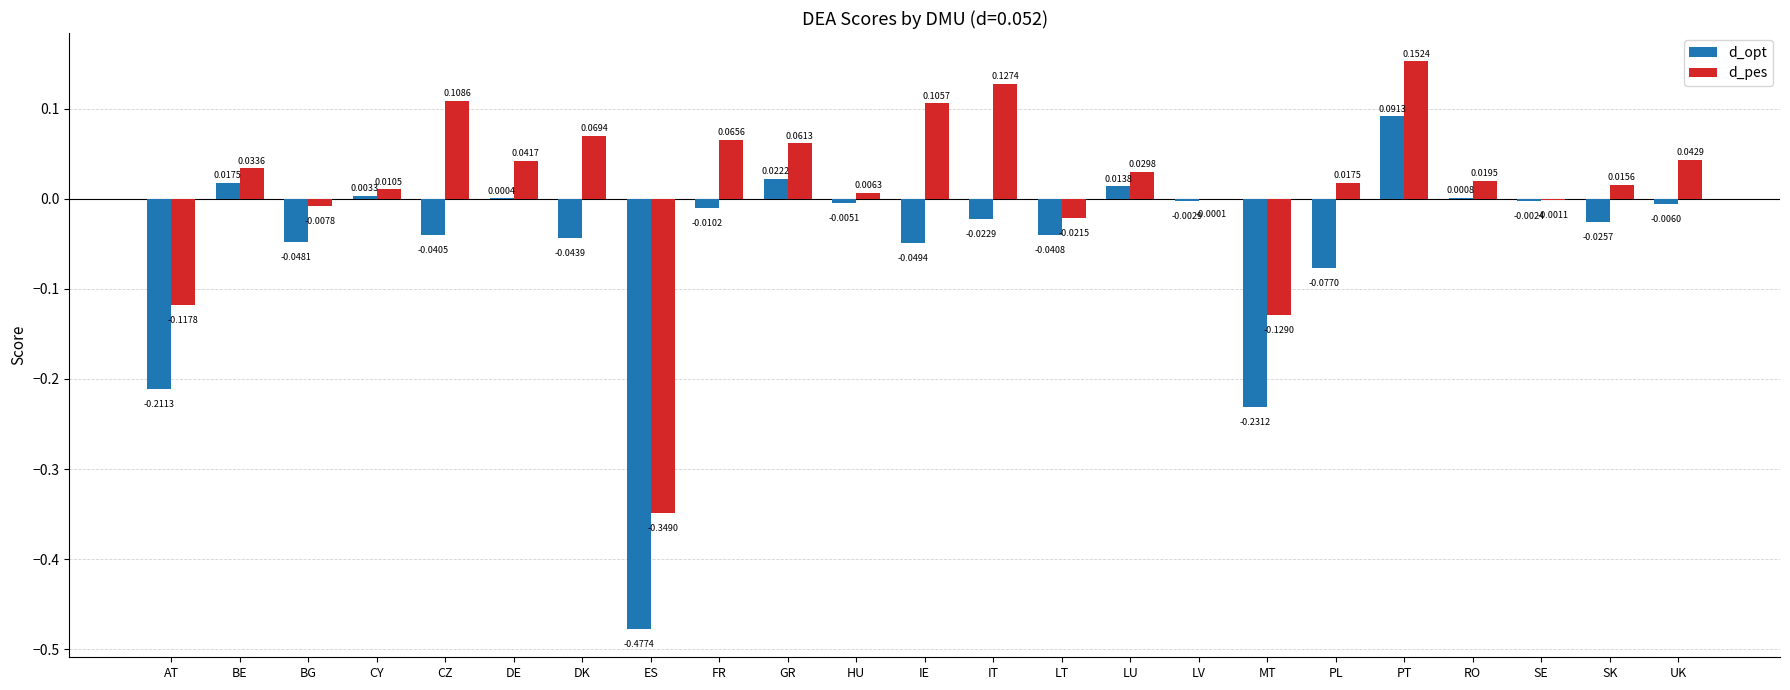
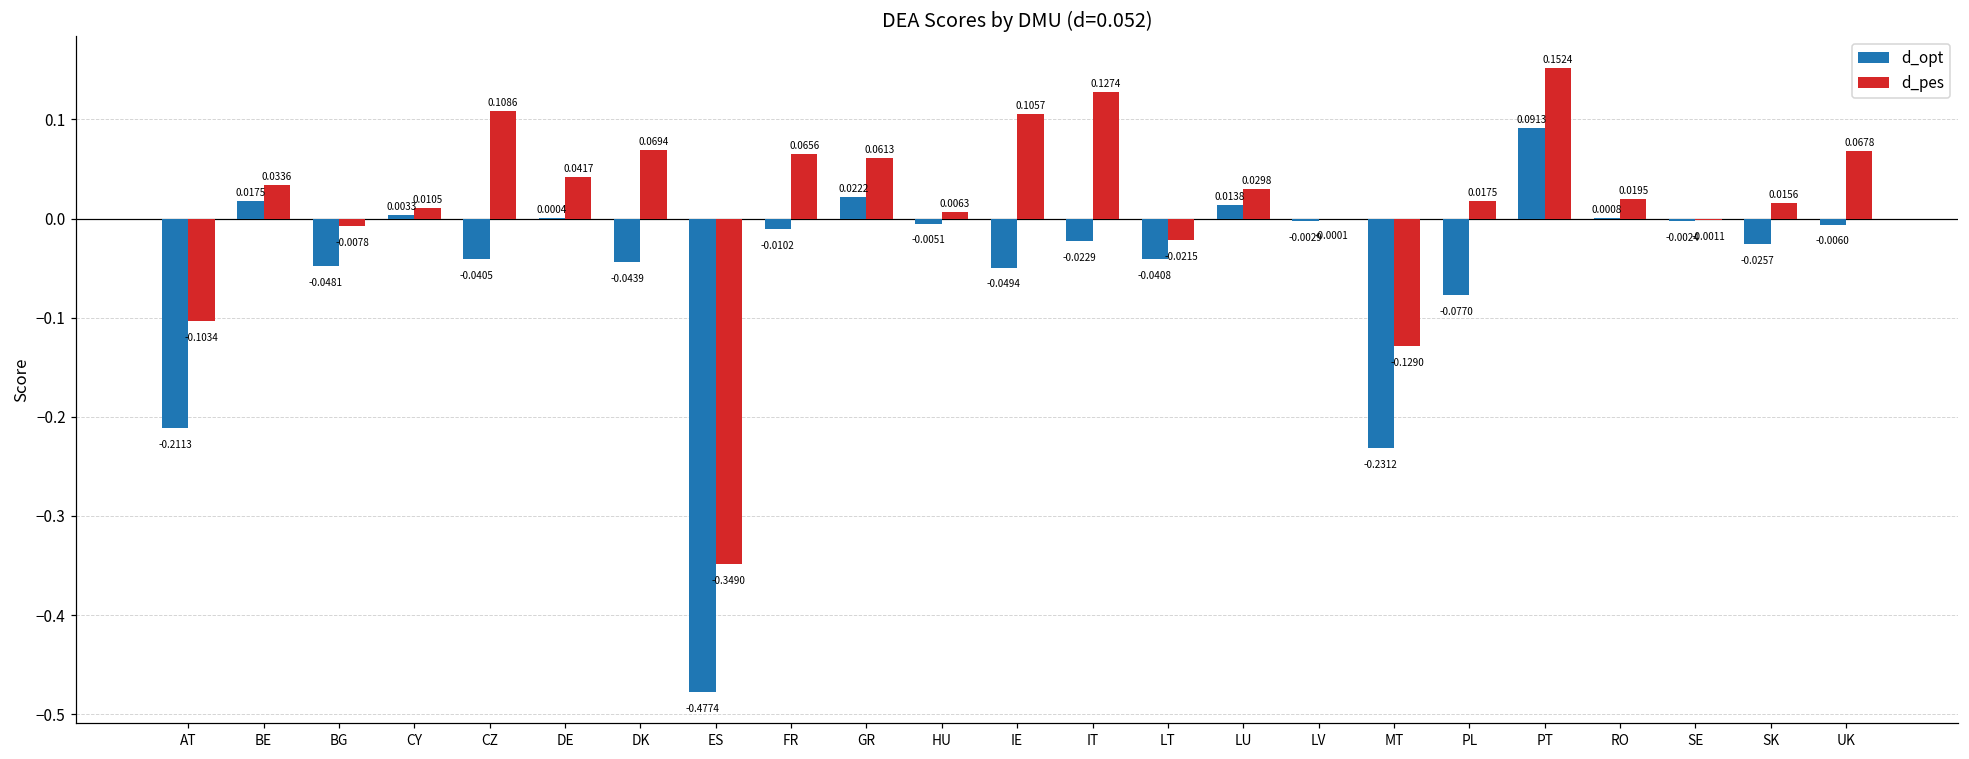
  {
    "d_opt": {
      "AT": -0.2113,
      "BE": 0.0175,
      "BG": -0.0481,
      "CY": 0.0033,
      "CZ": -0.0405,
      "DE": 0.0004,
      "DK": -0.0439,
      "ES": -0.4774,
      "FR": -0.0102,
      "GR": 0.0222,
      "HU": -0.0051,
      "IE": -0.0494,
      "IT": -0.0229,
      "LT": -0.0408,
      "LU": 0.0138,
      "MT": -0.2312,
      "PL": -0.0770,
      "PT": 0.0913,
      "RO": 0.0008,
      "SK": -0.0257,
      "UK": -0.0060
    },
    "d_pes": {
-     "AT": -0.1178,
+     "AT": -0.1034,
      "BE": 0.0336,
      "BG": -0.0078,
      "CY": 0.0105,
      "CZ": 0.1086,
      "DE": 0.0417,
      "DK": 0.0694,
      "ES": -0.3490,
      "FR": 0.0656,
      "GR": 0.0613,
      "HU": 0.0063,
      "IE": 0.1057,
      "IT": 0.1274,
      "LT": -0.0215,
      "LU": 0.0298,
      "MT": -0.1290,
      "PL": 0.0175,
      "PT": 0.1524,
      "RO": 0.0195,
      "SK": 0.0156,
-     "UK": 0.0429
+     "UK": 0.0678
    }
  }
